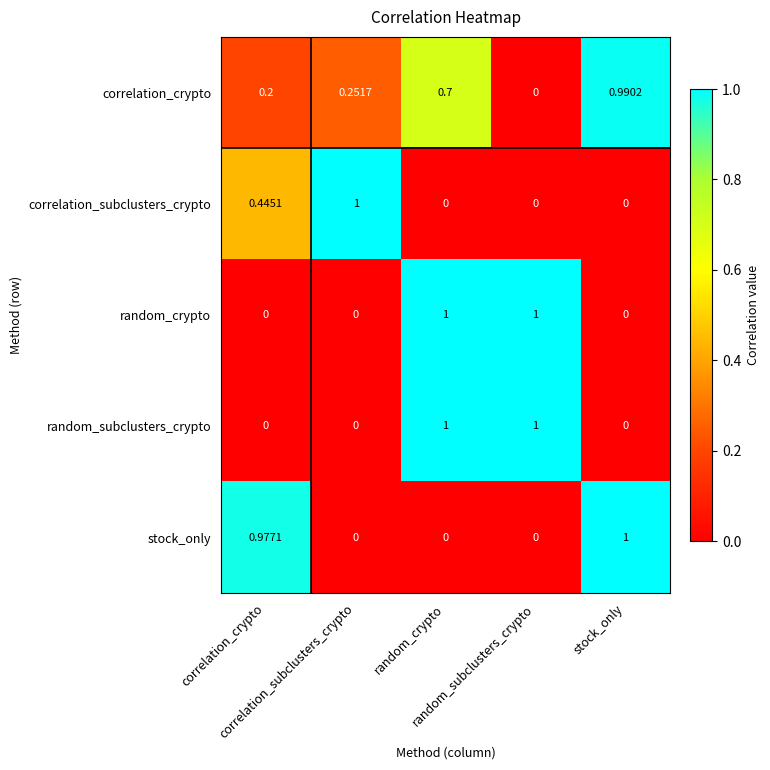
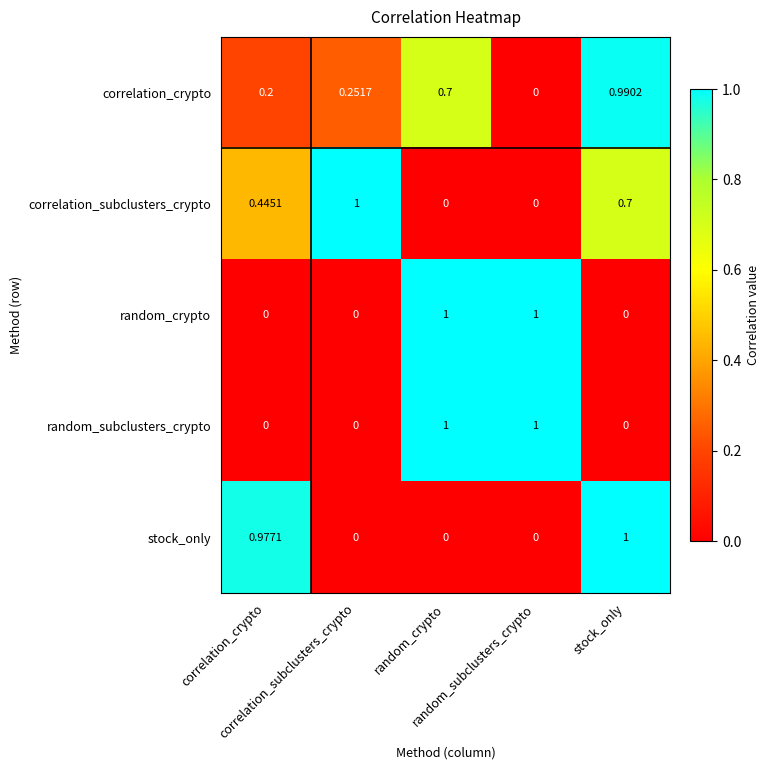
  {
    "correlation_crypto": {
      "correlation_crypto": 0.2,
      "correlation_subclusters_crypto": 0.2517,
      "random_crypto": 0.7,
      "random_subclusters_crypto": 0,
      "stock_only": 0.9902
    },
    "correlation_subclusters_crypto": {
      "correlation_crypto": 0.4451,
      "correlation_subclusters_crypto": 1,
      "random_crypto": 0,
      "random_subclusters_crypto": 0,
-     "stock_only": 0
+     "stock_only": 0.7
    },
    "random_crypto": {
      "correlation_crypto": 0,
      "correlation_subclusters_crypto": 0,
      "random_crypto": 1,
      "random_subclusters_crypto": 1,
      "stock_only": 0
    },
    "random_subclusters_crypto": {
      "correlation_crypto": 0,
      "correlation_subclusters_crypto": 0,
      "random_crypto": 1,
      "random_subclusters_crypto": 1,
      "stock_only": 0
    },
    "stock_only": {
      "correlation_crypto": 0.9771,
      "correlation_subclusters_crypto": 0,
      "random_crypto": 0,
      "random_subclusters_crypto": 0,
      "stock_only": 1
    }
  }
